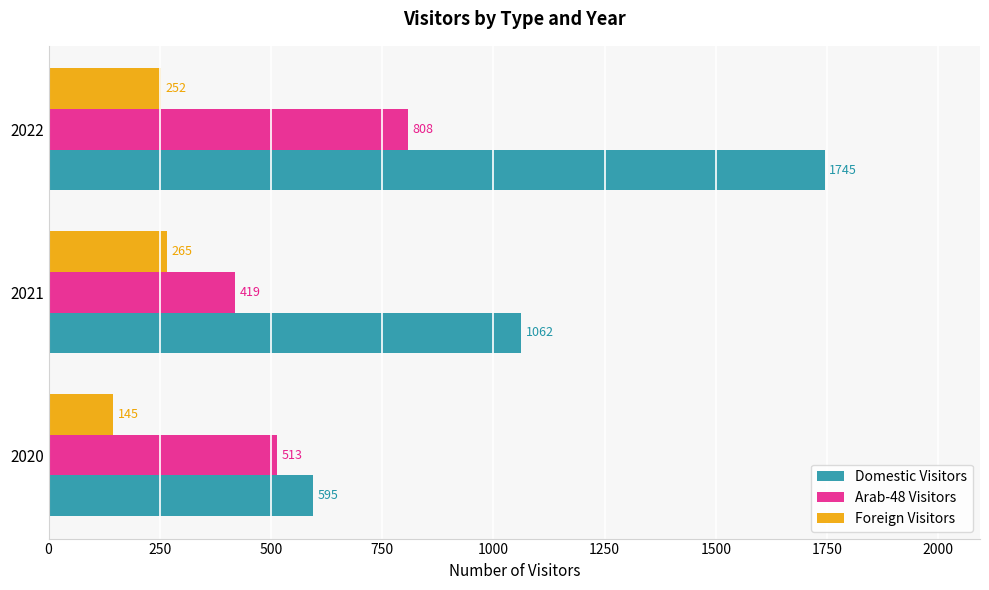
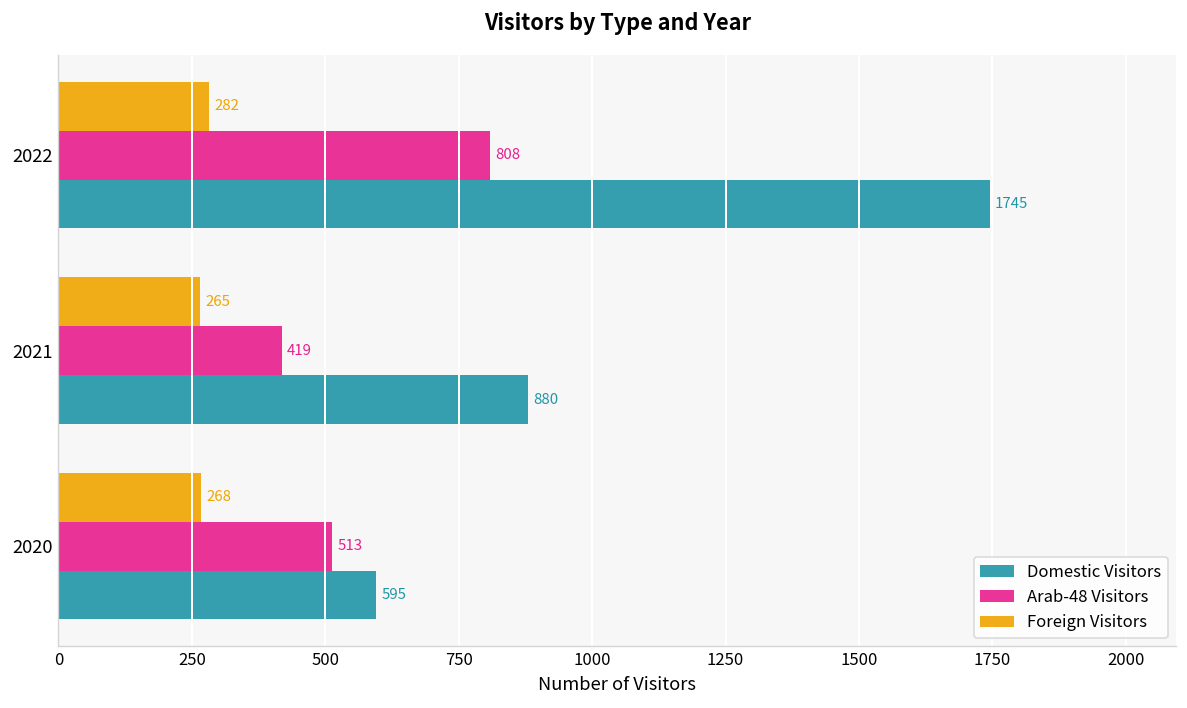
  {
    "Domestic Visitors": {
      "2022": 1745,
-     "2021": 1062,
+     "2021": 880,
      "2020": 595
    },
    "Arab-48 Visitors": {
      "2022": 808,
      "2021": 419,
      "2020": 513
    },
    "Foreign Visitors": {
-     "2022": 252,
+     "2022": 282,
      "2021": 265,
-     "2020": 145
+     "2020": 268
    }
  }
